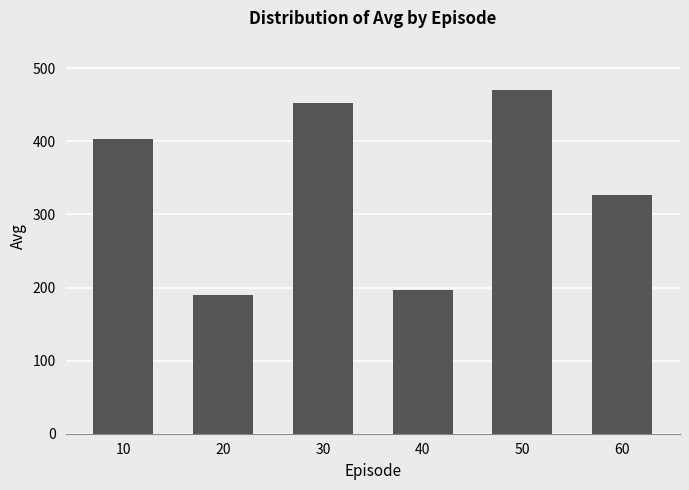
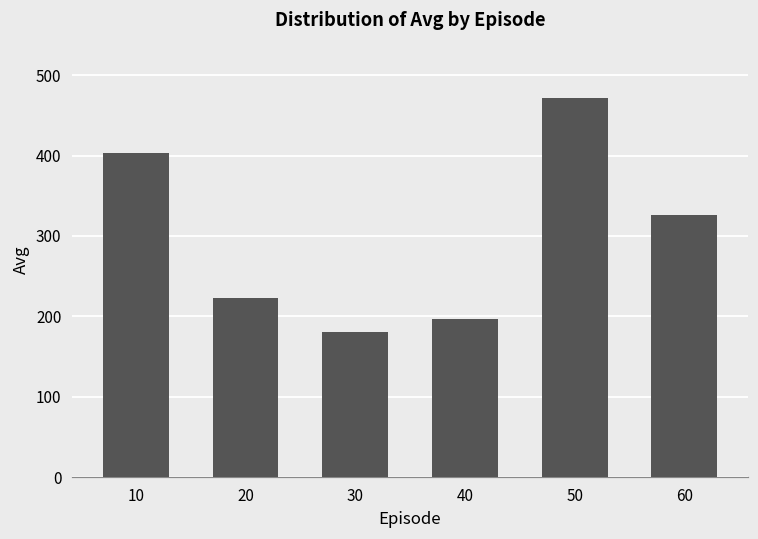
  {
    "10": 400,
-   "20": 190,
-   "30": 450,
+   "20": 220,
+   "30": 180,
    "40": 200,
    "50": 470,
    "60": 330
  }
